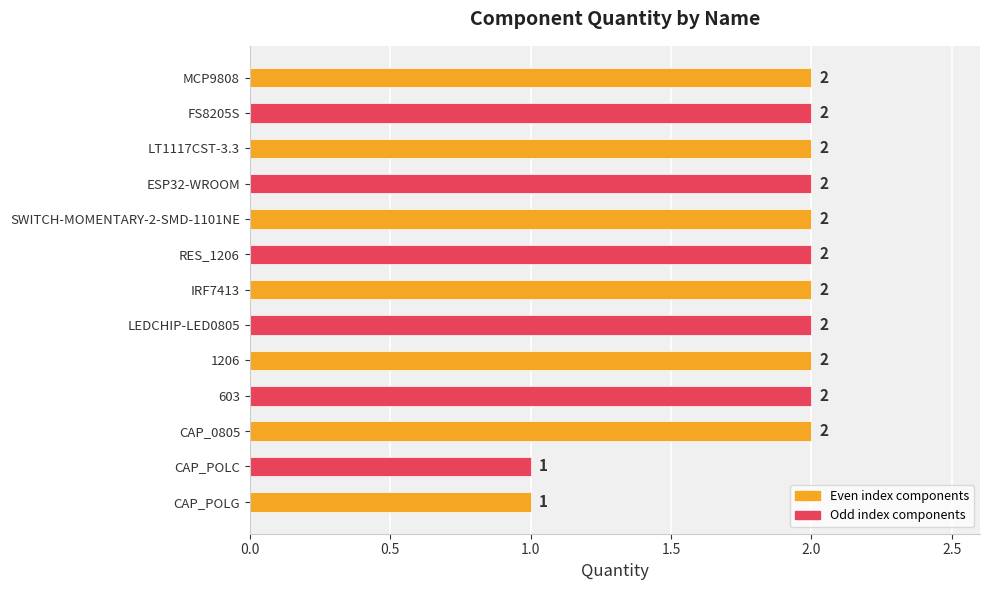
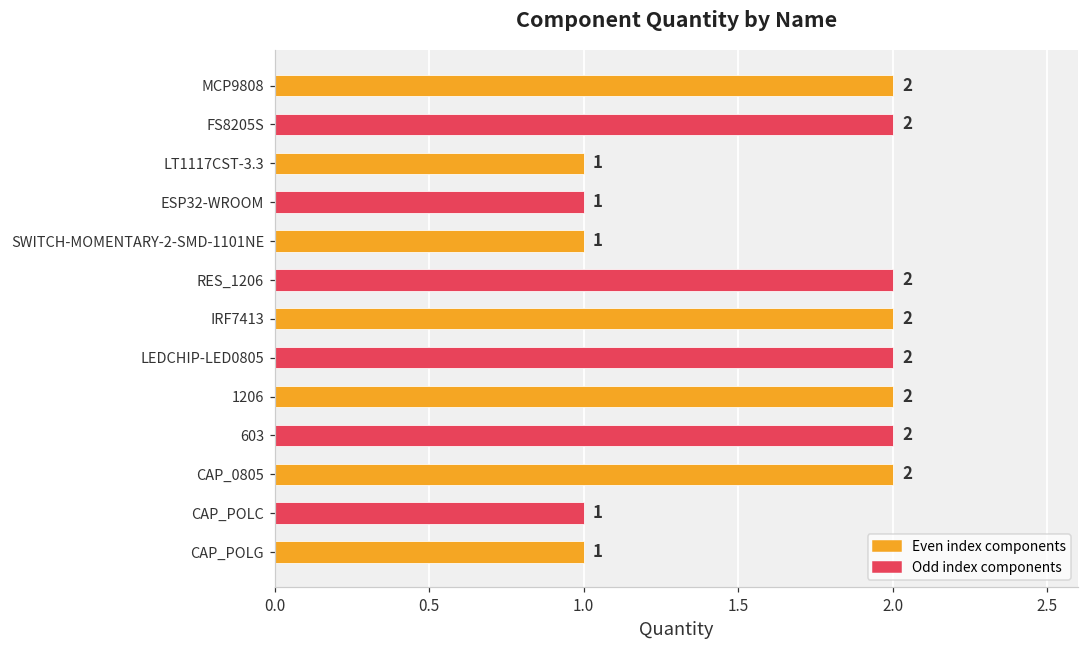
  {
    "MCP9808": 2,
    "FS8205S": 2,
-   "LT1117CST-3.3": 2,
-   "ESP32-WROOM": 2,
-   "SWITCH-MOMENTARY-2-SMD-1101NE": 2,
+   "LT1117CST-3.3": 1,
+   "ESP32-WROOM": 1,
+   "SWITCH-MOMENTARY-2-SMD-1101NE": 1,
    "RES_1206": 2,
    "IRF7413": 2,
    "LEDCHIP-LED0805": 2,
    "1206": 2,
    "603": 2,
    "CAP_0805": 2,
    "CAP_POLC": 1,
    "CAP_POLG": 1
  }
